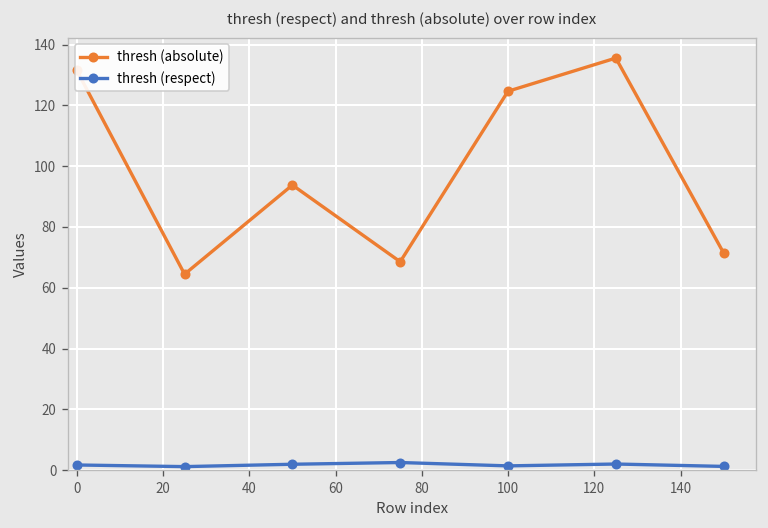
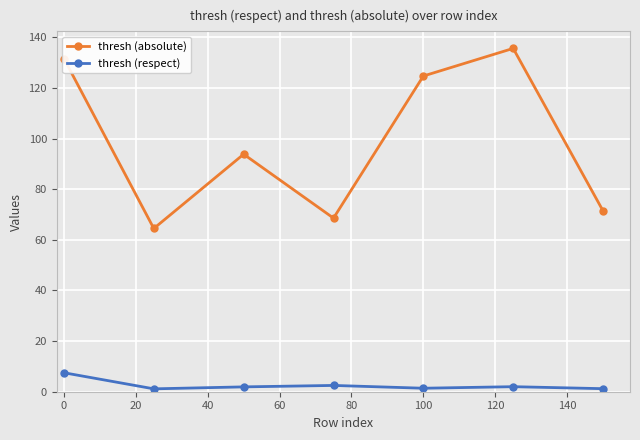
  {
    "thresh (absolute)": {
      "100": 125
    },
    "thresh (respect)": {
-     "0": 2,
+     "0": 7,
      "100": 1
    }
  }
